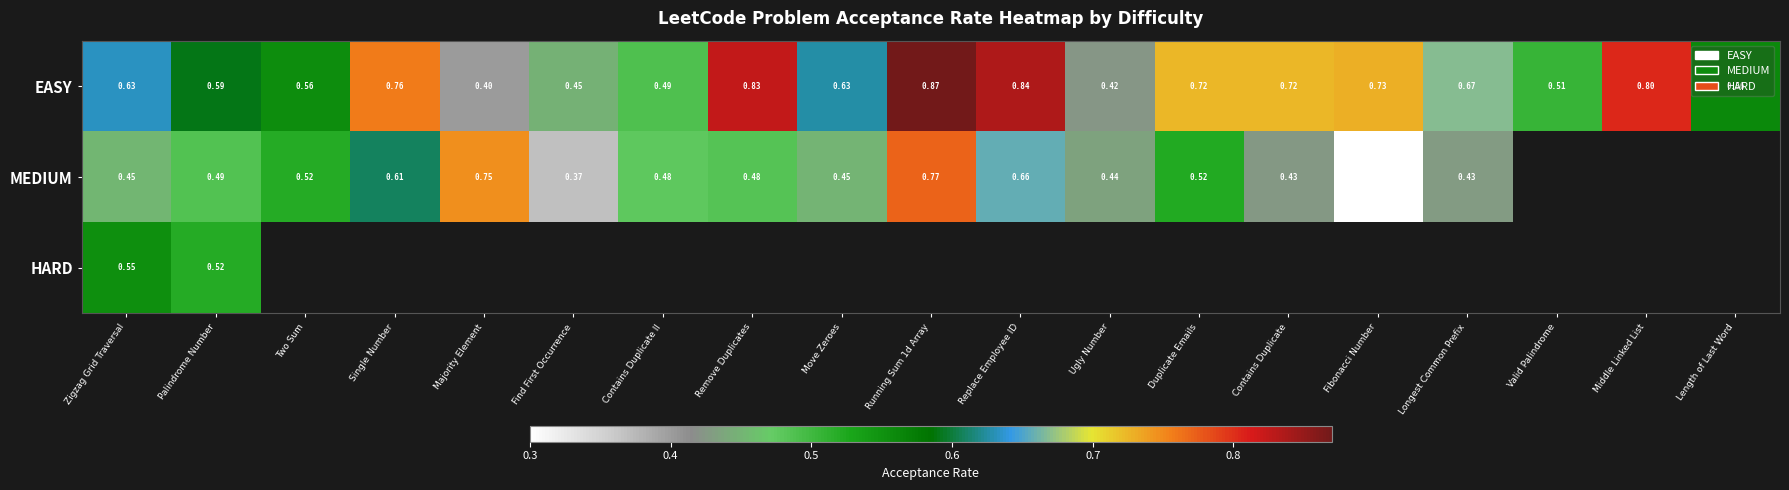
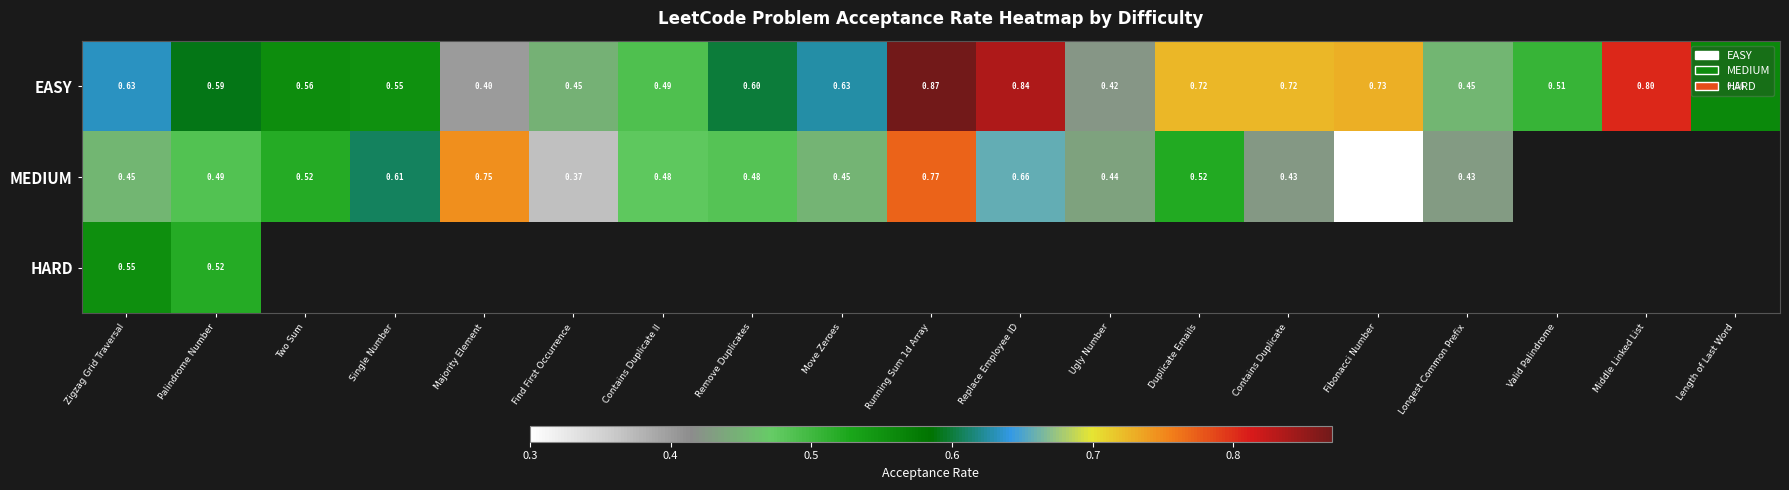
  {
    "EASY": {
      "Zigzag Grid Traversal": 0.63,
      "Palindrome Number": 0.59,
      "Two Sum": 0.56,
-     "Single Number": 0.76,
+     "Single Number": 0.55,
      "Majority Element": 0.40,
      "Find First Occurrence": 0.45,
      "Contains Duplicate II": 0.49,
-     "Remove Duplicates": 0.83,
+     "Remove Duplicates": 0.60,
      "Move Zeroes": 0.63,
      "Running Sum 1d Array": 0.87,
      "Replace Employee ID": 0.84,
      "Ugly Number": 0.42,
      "Duplicate Emails": 0.72,
      "Contains Duplicate": 0.72,
      "Fibonacci Number": 0.73,
-     "Longest Common Prefix": 0.67,
+     "Longest Common Prefix": 0.45,
      "Valid Palindrome": 0.51,
      "Middle Linked List": 0.80
    },
    "MEDIUM": {
      "Zigzag Grid Traversal": 0.45,
      "Palindrome Number": 0.49,
      "Two Sum": 0.52,
      "Single Number": 0.61,
      "Majority Element": 0.75,
      "Find First Occurrence": 0.37,
      "Contains Duplicate II": 0.48,
      "Remove Duplicates": 0.48,
      "Move Zeroes": 0.45,
      "Running Sum 1d Array": 0.77,
      "Replace Employee ID": 0.66,
      "Ugly Number": 0.44,
      "Duplicate Emails": 0.52,
      "Contains Duplicate": 0.43,
      "Longest Common Prefix": 0.43
    },
    "HARD": {
      "Zigzag Grid Traversal": 0.55,
      "Palindrome Number": 0.52
    }
  }
